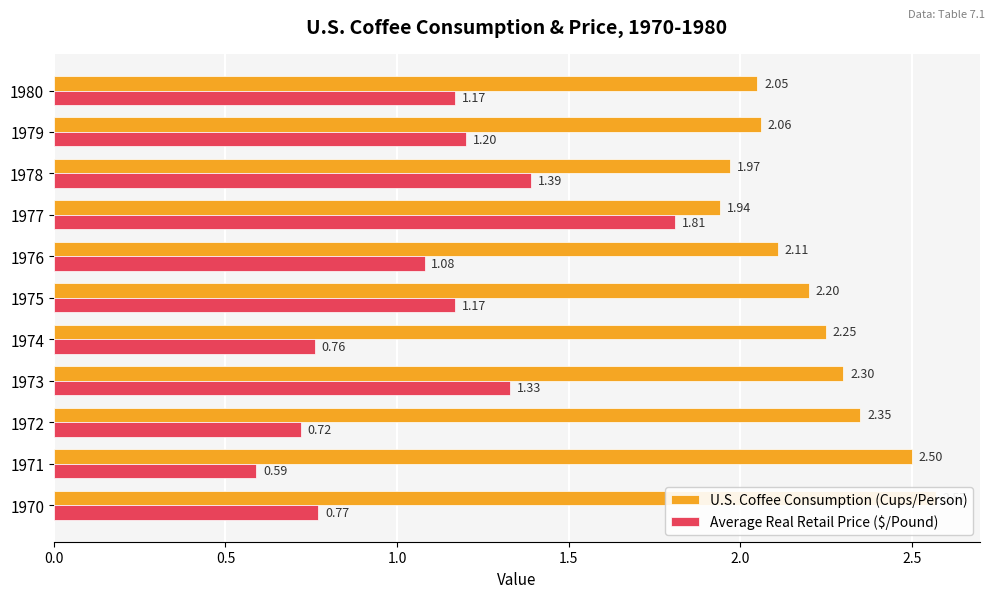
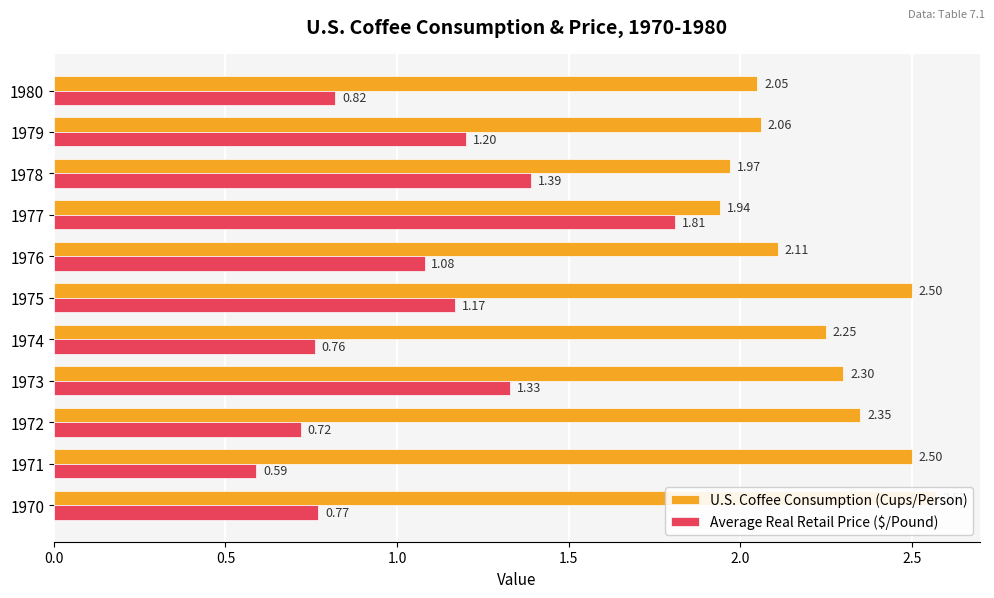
  {
    "U.S. Coffee Consumption (Cups/Person)": {
      "1980": 2.05,
      "1979": 2.06,
      "1978": 1.97,
      "1977": 1.94,
      "1976": 2.11,
-     "1975": 2.20,
+     "1975": 2.50,
      "1974": 2.25,
      "1973": 2.30,
      "1972": 2.35,
      "1971": 2.50
    },
    "Average Real Retail Price ($/Pound)": {
-     "1980": 1.17,
+     "1980": 0.82,
      "1979": 1.20,
      "1978": 1.39,
      "1977": 1.81,
      "1976": 1.08,
      "1975": 1.17,
      "1974": 0.76,
      "1973": 1.33,
      "1972": 0.72,
      "1971": 0.59,
      "1970": 0.77
    }
  }
